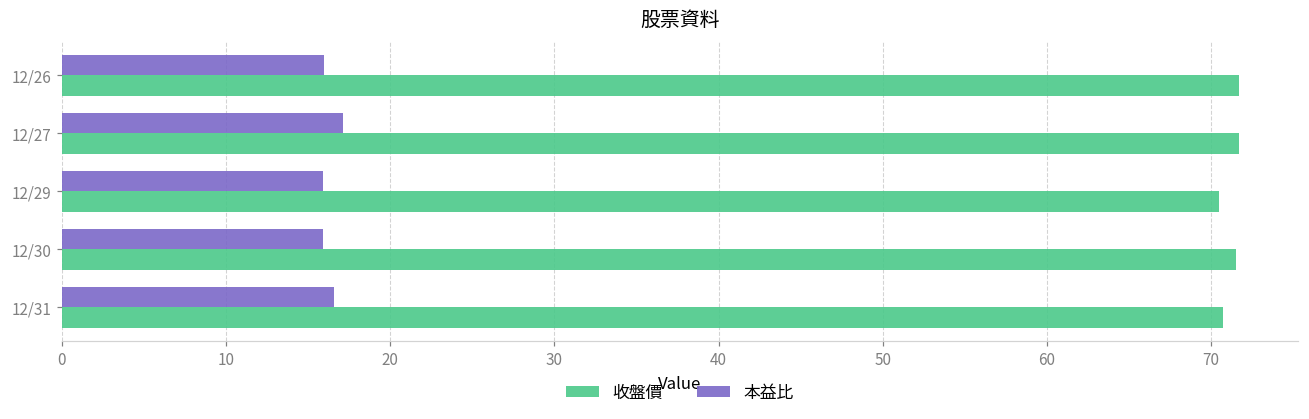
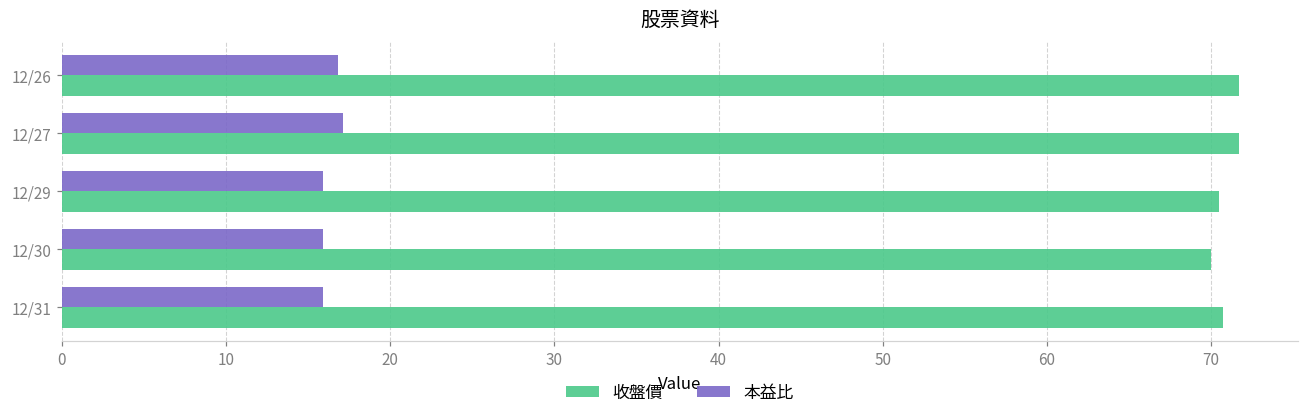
  {
    "收盤價": {
      "12/26": 71.7,
      "12/27": 71.7,
      "12/29": 70.5,
-     "12/30": 71.5,
+     "12/30": 70.0,
      "12/31": 70.7
    },
    "本益比": {
-     "12/26": 16.0,
+     "12/26": 16.8,
      "12/27": 17.1,
      "12/29": 15.9,
      "12/30": 15.9,
-     "12/31": 16.6
+     "12/31": 15.9
    }
  }
